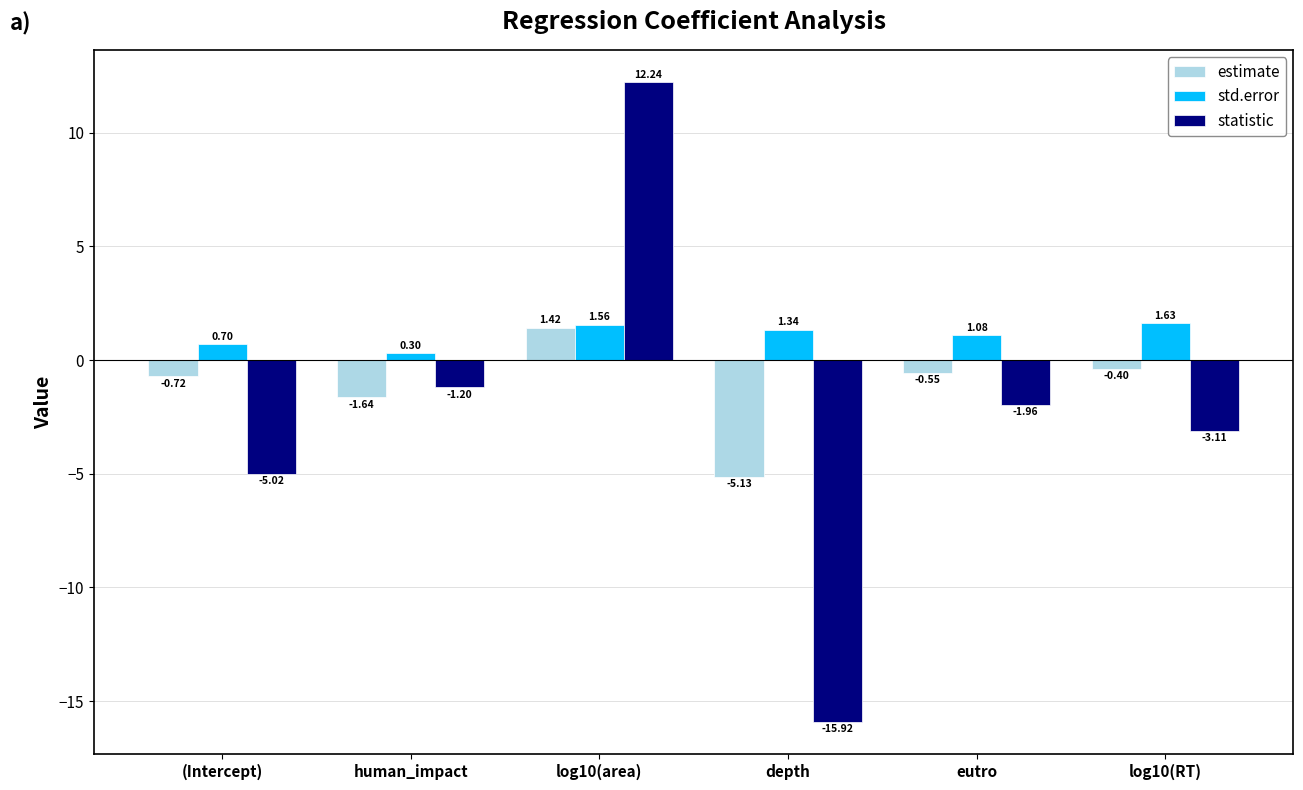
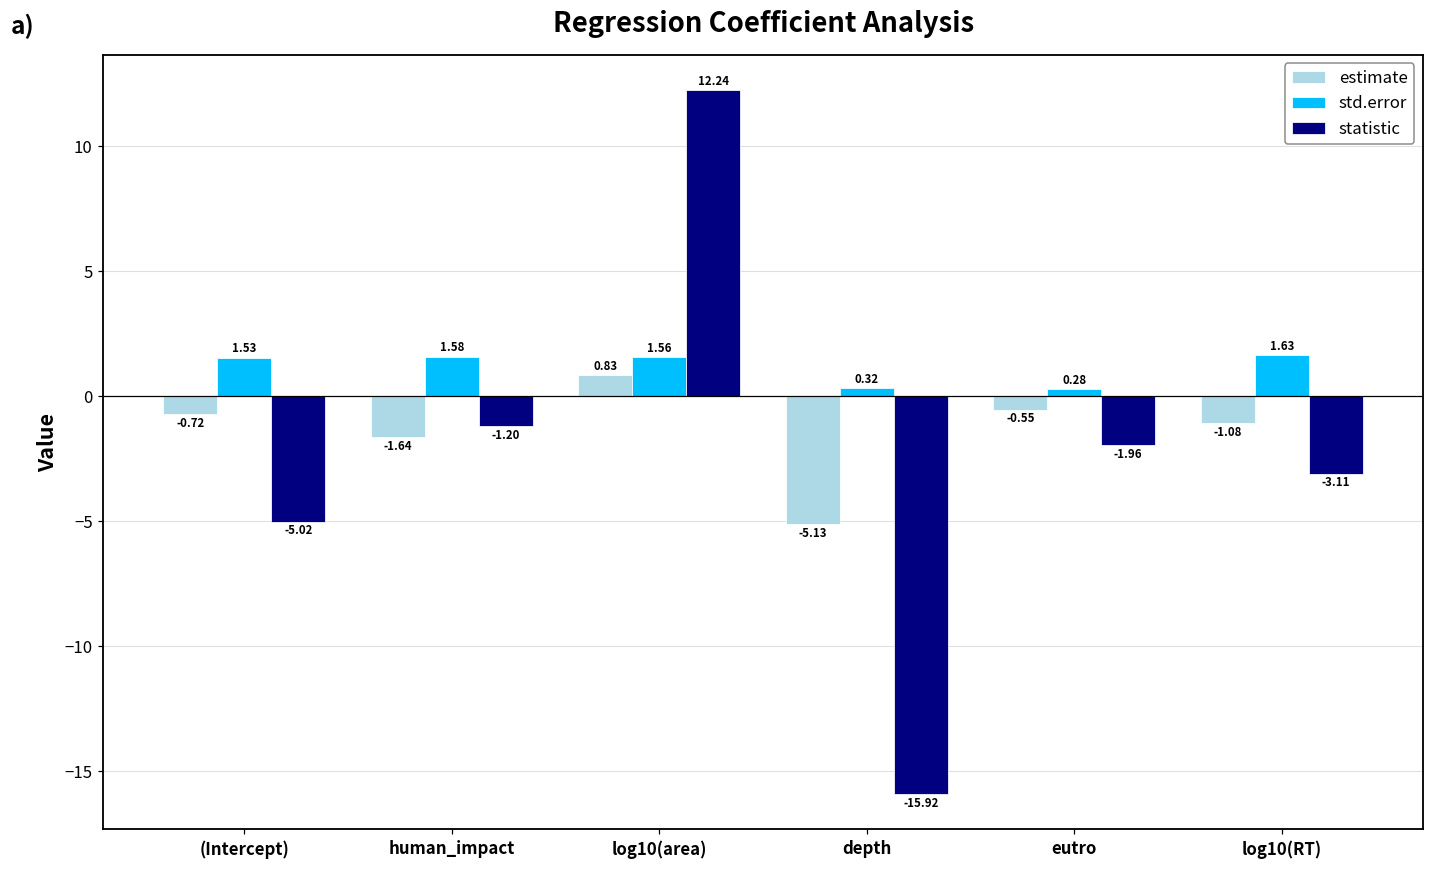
  {
    "estimate": {
      "(Intercept)": -0.72,
      "human_impact": -1.64,
-     "log10(area)": 1.42,
+     "log10(area)": 0.83,
      "depth": -5.13,
      "eutro": -0.55,
-     "log10(RT)": -0.40
+     "log10(RT)": -1.08
    },
    "std.error": {
-     "(Intercept)": 0.70,
-     "human_impact": 0.30,
+     "(Intercept)": 1.53,
+     "human_impact": 1.58,
      "log10(area)": 1.56,
-     "depth": 1.34,
-     "eutro": 1.08,
+     "depth": 0.32,
+     "eutro": 0.28,
      "log10(RT)": 1.63
    },
    "statistic": {
      "(Intercept)": -5.02,
      "human_impact": -1.20,
      "log10(area)": 12.24,
      "depth": -15.92,
      "eutro": -1.96,
      "log10(RT)": -3.11
    }
  }
